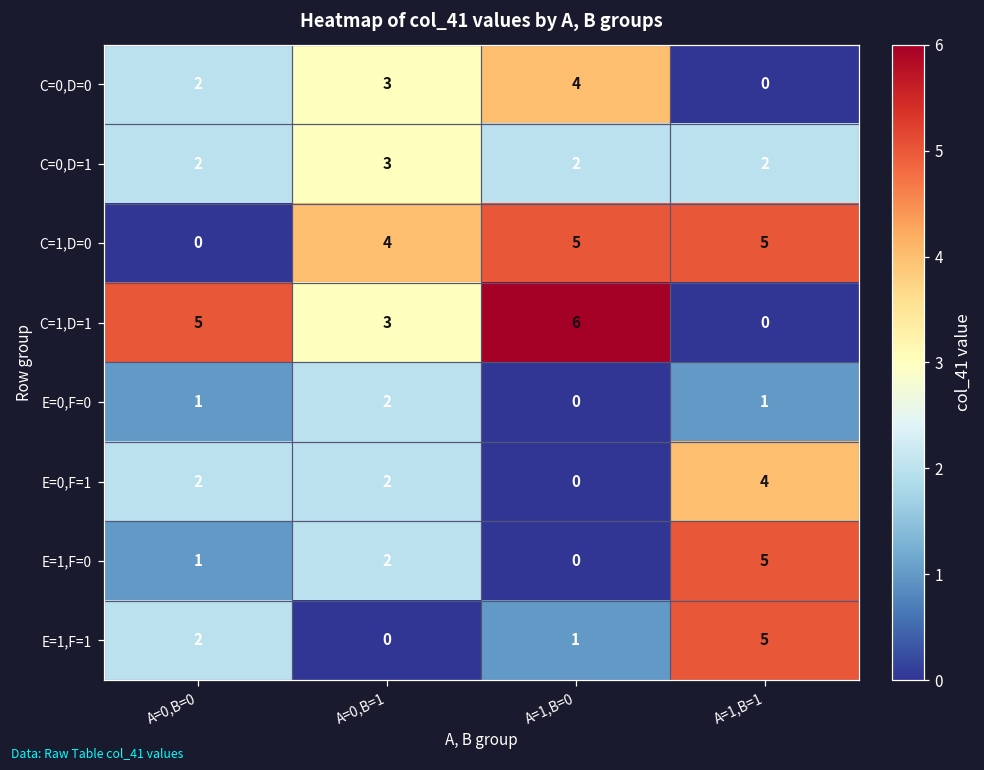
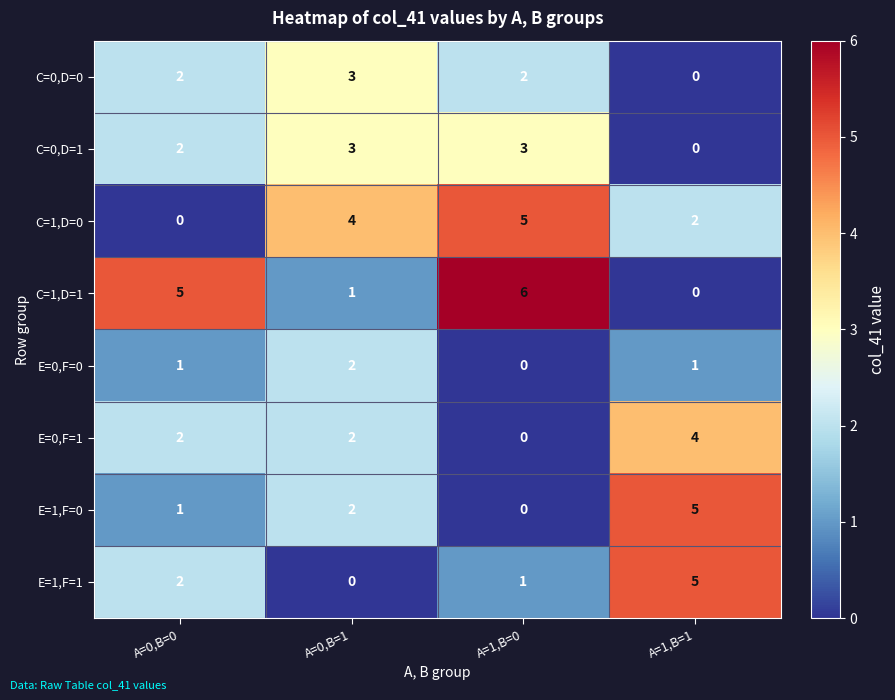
  {
    "C=0,D=0": {
      "A=0,B=0": 2,
      "A=0,B=1": 3,
-     "A=1,B=0": 4,
+     "A=1,B=0": 2,
      "A=1,B=1": 0
    },
    "C=0,D=1": {
      "A=0,B=0": 2,
      "A=0,B=1": 3,
-     "A=1,B=0": 2,
-     "A=1,B=1": 2
+     "A=1,B=0": 3,
+     "A=1,B=1": 0
    },
    "C=1,D=0": {
      "A=0,B=0": 0,
      "A=0,B=1": 4,
      "A=1,B=0": 5,
-     "A=1,B=1": 5
+     "A=1,B=1": 2
    },
    "C=1,D=1": {
      "A=0,B=0": 5,
-     "A=0,B=1": 3,
+     "A=0,B=1": 1,
      "A=1,B=0": 6,
      "A=1,B=1": 0
    },
    "E=0,F=0": {
      "A=0,B=0": 1,
      "A=0,B=1": 2,
      "A=1,B=0": 0,
      "A=1,B=1": 1
    },
    "E=0,F=1": {
      "A=0,B=0": 2,
      "A=0,B=1": 2,
      "A=1,B=0": 0,
      "A=1,B=1": 4
    },
    "E=1,F=0": {
      "A=0,B=0": 1,
      "A=0,B=1": 2,
      "A=1,B=0": 0,
      "A=1,B=1": 5
    },
    "E=1,F=1": {
      "A=0,B=0": 2,
      "A=0,B=1": 0,
      "A=1,B=0": 1,
      "A=1,B=1": 5
    }
  }
